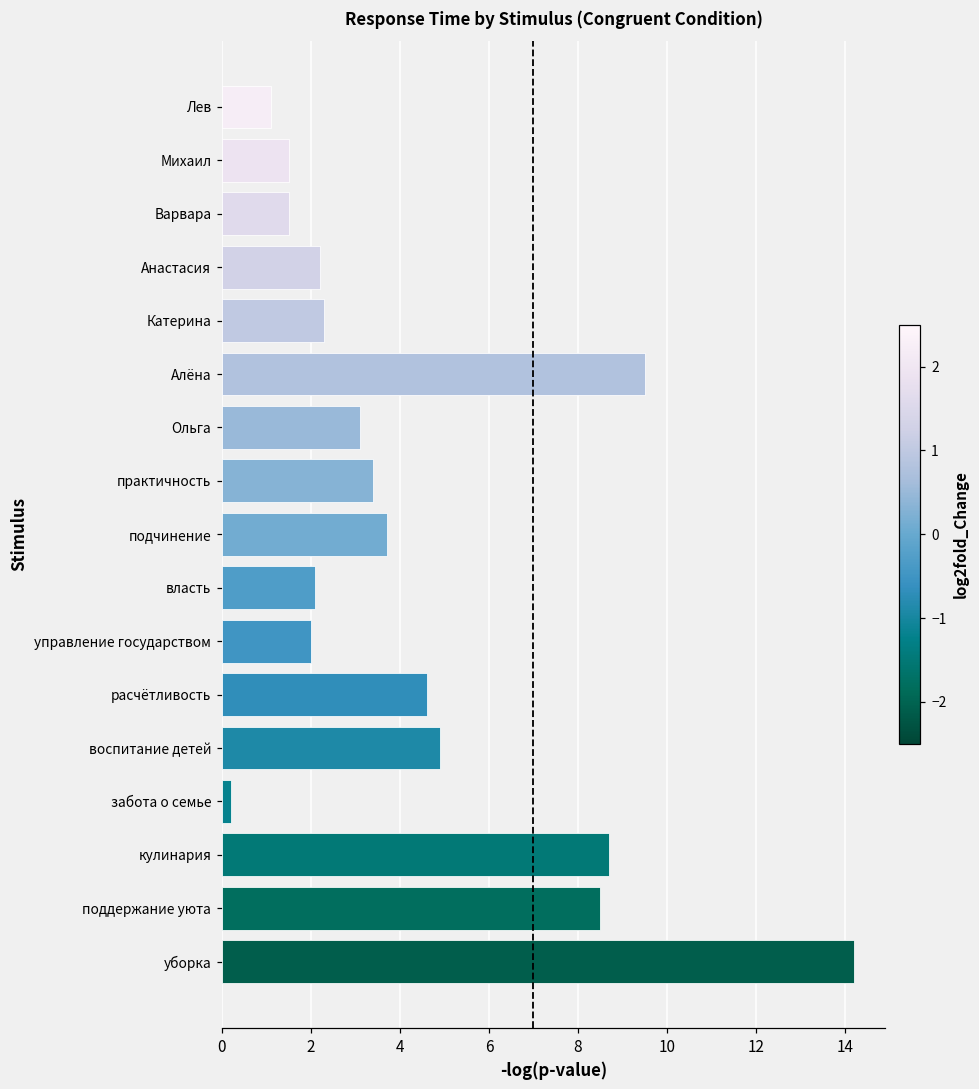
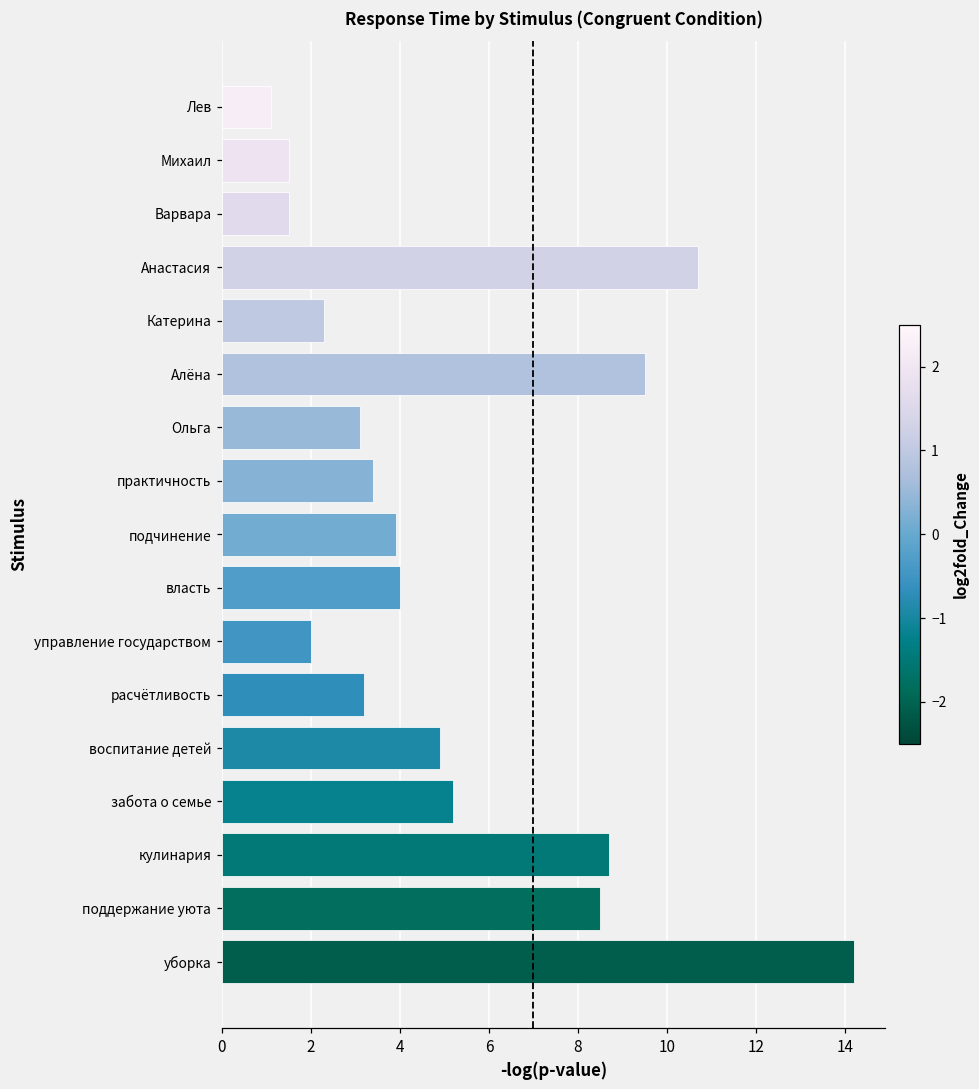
  {
    "Лев": 1.1,
    "Михаил": 1.5,
    "Варвара": 1.5,
-   "Анастасия": 2.2,
+   "Анастасия": 10.7,
    "Катерина": 2.3,
    "Алёна": 9.5,
    "Ольга": 3.1,
    "практичность": 3.4,
-   "подчинение": 3.7,
-   "власть": 2.1,
+   "подчинение": 3.9,
+   "власть": 4.0,
    "управление государством": 2.0,
-   "расчётливость": 4.6,
+   "расчётливость": 3.2,
    "воспитание детей": 4.9,
-   "забота о семье": 0.2,
+   "забота о семье": 5.2,
    "кулинария": 8.7,
    "поддержание уюта": 8.5,
    "уборка": 14.2
  }
